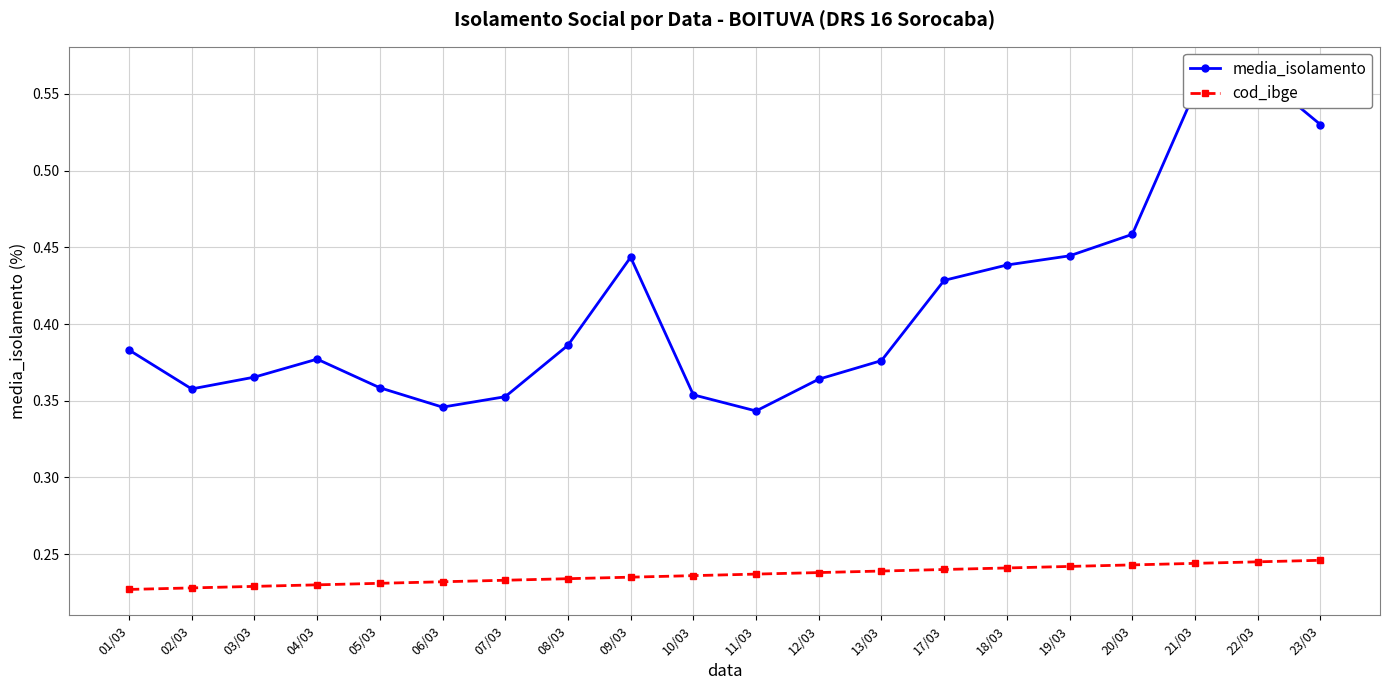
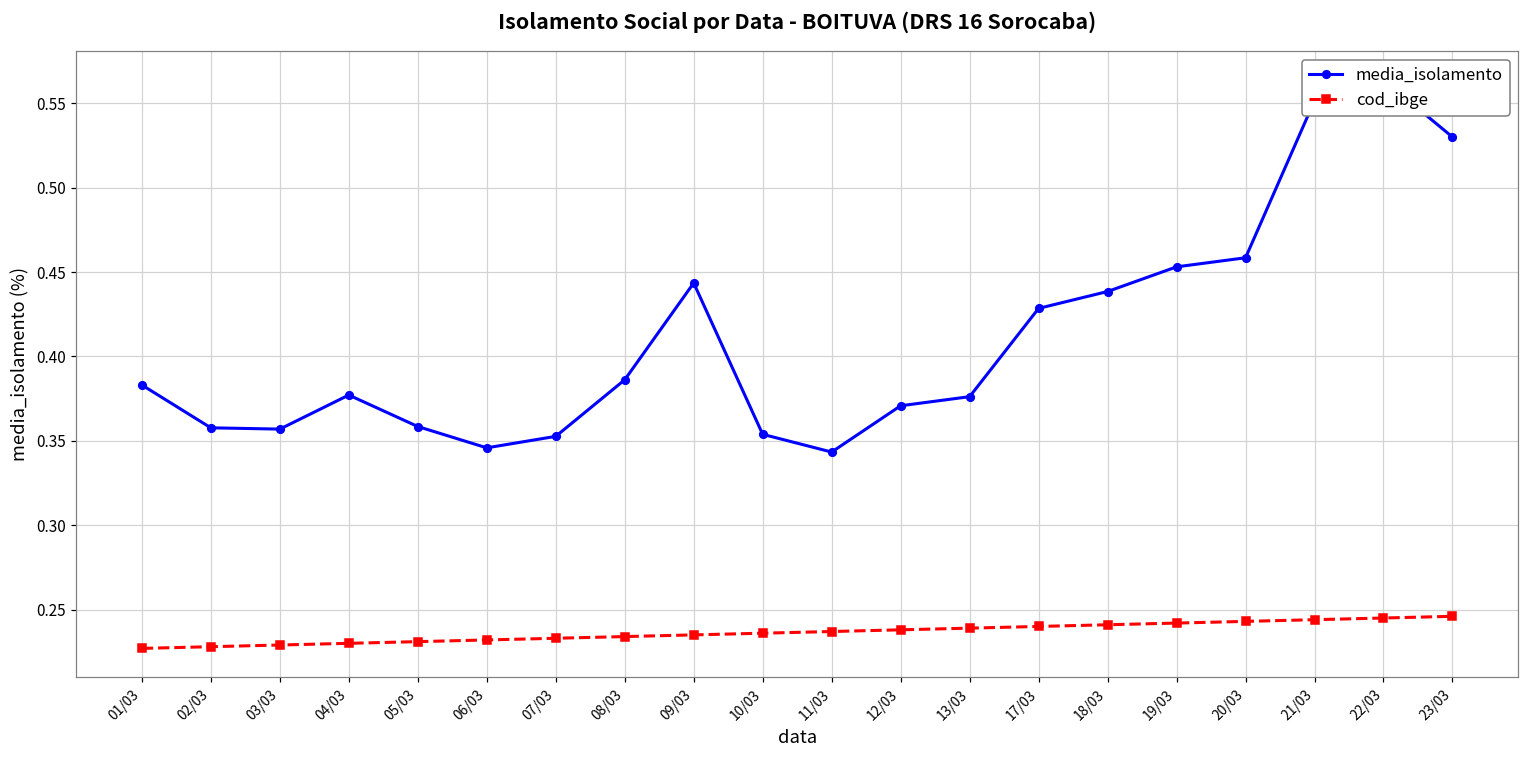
  {
    "media_isolamento": {
      "01/03": 0.383,
      "02/03": 0.358,
-     "03/03": 0.365,
+     "03/03": 0.357,
      "04/03": 0.377,
      "05/03": 0.358,
      "06/03": 0.346,
      "07/03": 0.353,
      "08/03": 0.386,
      "09/03": 0.444,
      "10/03": 0.354,
      "11/03": 0.343,
-     "12/03": 0.364,
+     "12/03": 0.371,
      "13/03": 0.376,
      "17/03": 0.428,
      "18/03": 0.438,
-     "19/03": 0.444,
+     "19/03": 0.453,
      "20/03": 0.458,
      "23/03": 0.530
    },
    "cod_ibge": {
      "01/03": 0.227,
      "02/03": 0.228,
      "03/03": 0.229,
      "04/03": 0.230,
      "05/03": 0.231,
      "06/03": 0.232,
      "07/03": 0.233,
      "08/03": 0.234,
      "09/03": 0.235,
      "10/03": 0.236,
      "11/03": 0.237,
      "12/03": 0.238,
      "13/03": 0.239,
      "17/03": 0.240,
      "18/03": 0.241,
      "19/03": 0.242,
      "20/03": 0.243,
      "21/03": 0.244,
      "22/03": 0.245,
      "23/03": 0.246
    }
  }
